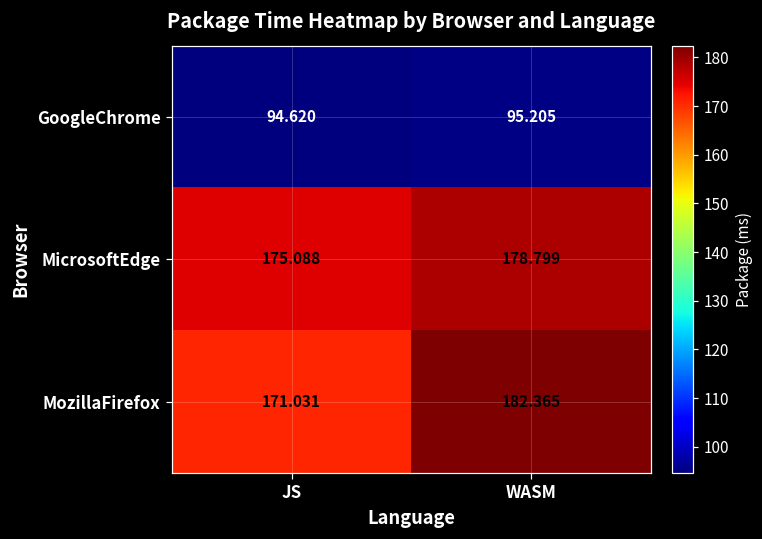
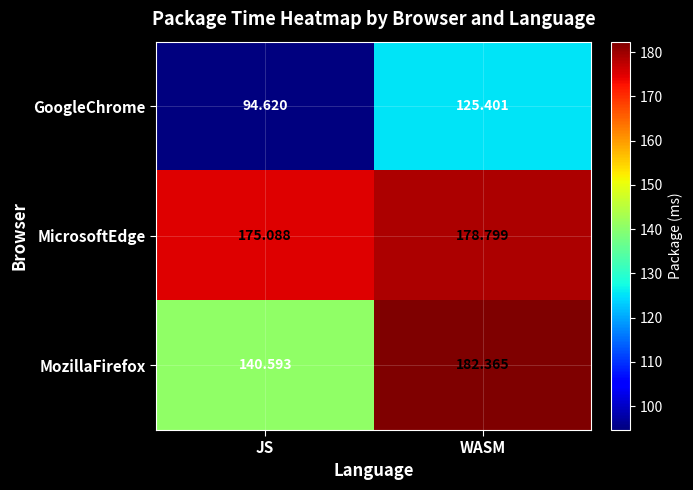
  {
    "GoogleChrome": {
      "JS": 94.620,
-     "WASM": 95.205
+     "WASM": 125.401
    },
    "MicrosoftEdge": {
      "JS": 175.088,
      "WASM": 178.799
    },
    "MozillaFirefox": {
-     "JS": 171.031,
+     "JS": 140.593,
      "WASM": 182.365
    }
  }
